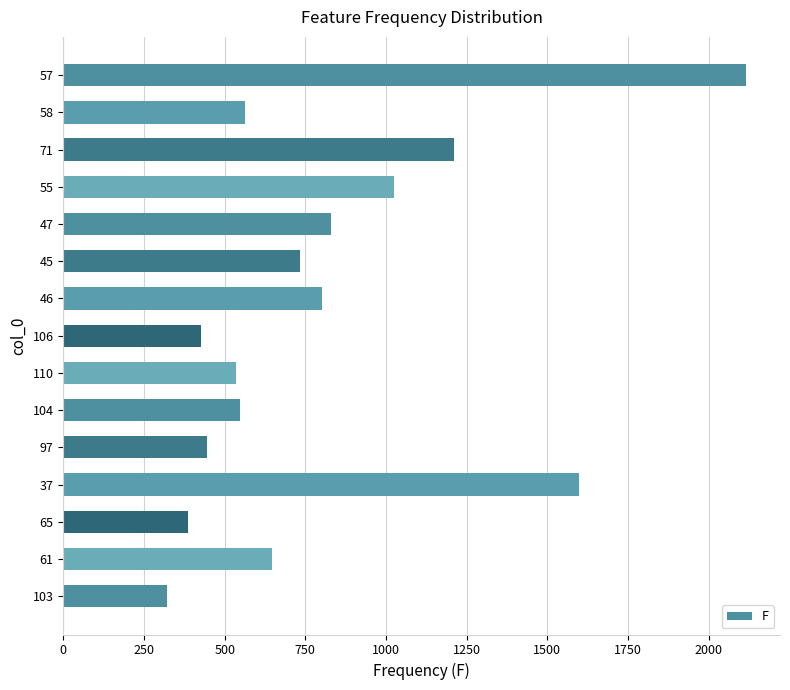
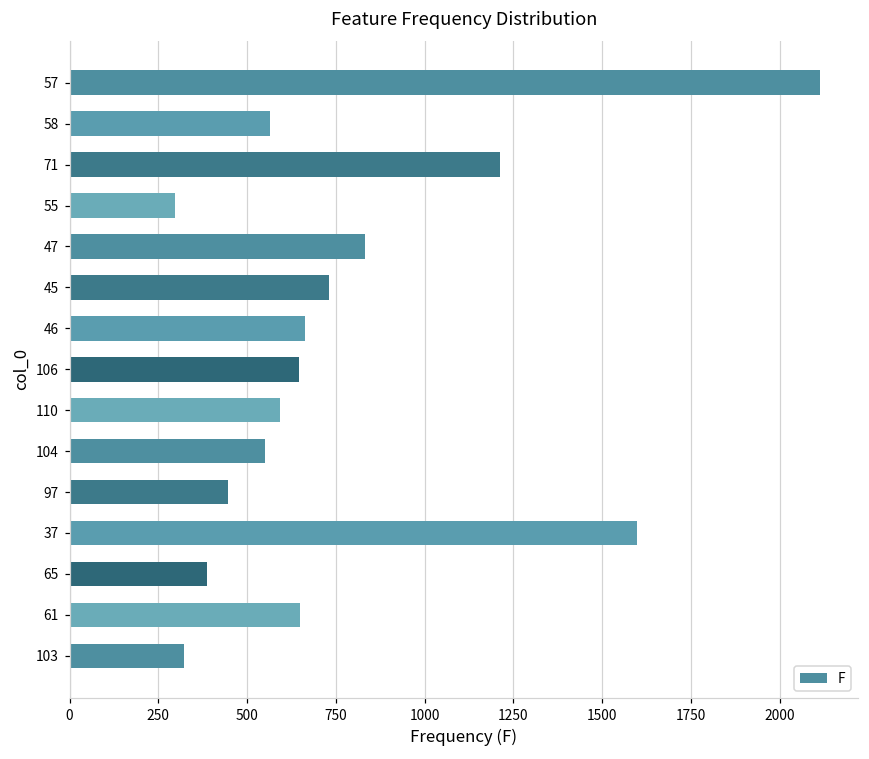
  {
    "57": 2120,
    "58": 560,
    "71": 1210,
-   "55": 1030,
+   "55": 300,
    "47": 830,
    "45": 730,
-   "46": 800,
-   "106": 430,
-   "110": 530,
+   "46": 660,
+   "106": 650,
+   "110": 590,
    "104": 550,
    "97": 450,
    "37": 1600,
    "65": 390,
    "61": 650,
    "103": 320
  }
